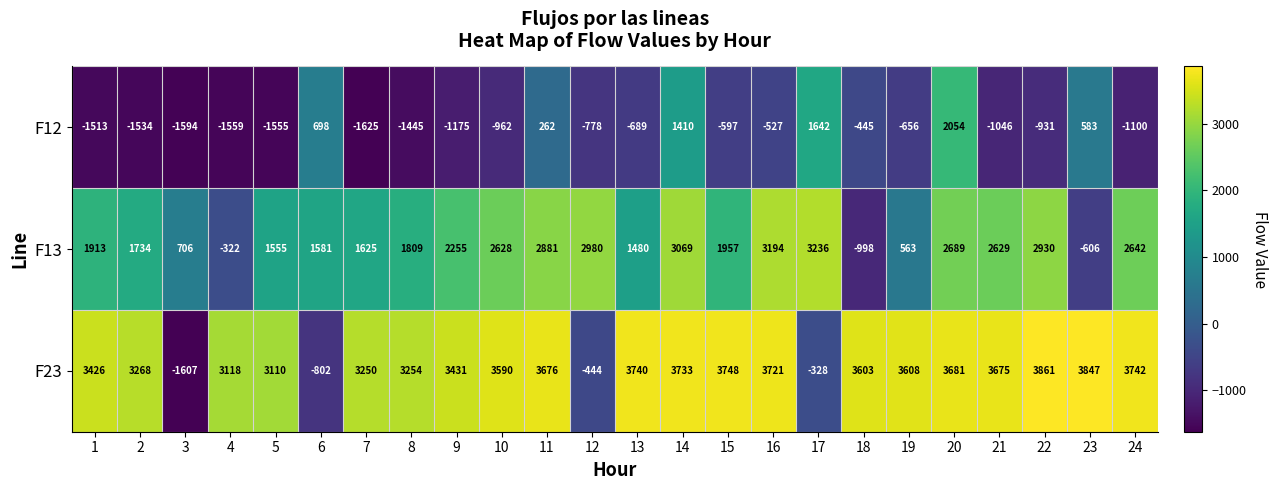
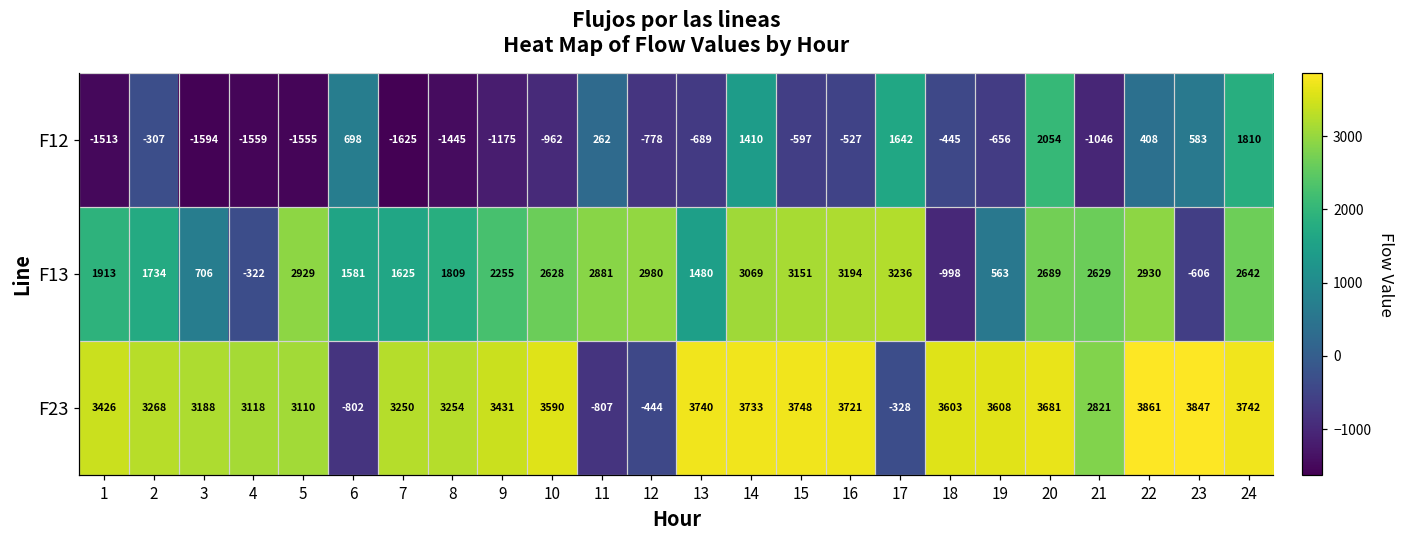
  {
    "F12": {
      "1": -1513,
-     "2": -1534,
+     "2": -307,
      "3": -1594,
      "4": -1559,
      "5": -1555,
      "6": 698,
      "7": -1625,
      "8": -1445,
      "9": -1175,
      "10": -962,
      "11": 262,
      "12": -778,
      "13": -689,
      "14": 1410,
      "15": -597,
      "16": -527,
      "17": 1642,
      "18": -445,
      "19": -656,
      "20": 2054,
      "21": -1046,
-     "22": -931,
+     "22": 408,
      "23": 583,
-     "24": -1100
+     "24": 1810
    },
    "F13": {
      "1": 1913,
      "2": 1734,
      "3": 706,
      "4": -322,
-     "5": 1555,
+     "5": 2929,
      "6": 1581,
      "7": 1625,
      "8": 1809,
      "9": 2255,
      "10": 2628,
      "11": 2881,
      "12": 2980,
      "13": 1480,
      "14": 3069,
-     "15": 1957,
+     "15": 3151,
      "16": 3194,
      "17": 3236,
      "18": -998,
      "19": 563,
      "20": 2689,
      "21": 2629,
      "22": 2930,
      "23": -606,
      "24": 2642
    },
    "F23": {
      "1": 3426,
      "2": 3268,
-     "3": -1607,
+     "3": 3188,
      "4": 3118,
      "5": 3110,
      "6": -802,
      "7": 3250,
      "8": 3254,
      "9": 3431,
      "10": 3590,
-     "11": 3676,
+     "11": -807,
      "12": -444,
      "13": 3740,
      "14": 3733,
      "15": 3748,
      "16": 3721,
      "17": -328,
      "18": 3603,
      "19": 3608,
      "20": 3681,
-     "21": 3675,
+     "21": 2821,
      "22": 3861,
      "23": 3847,
      "24": 3742
    }
  }
